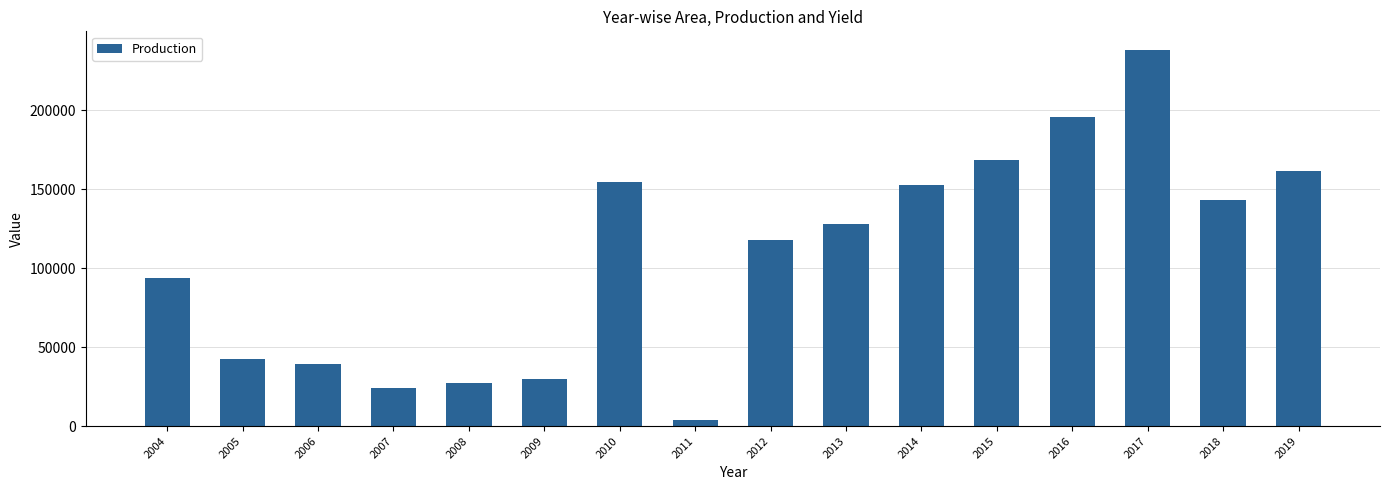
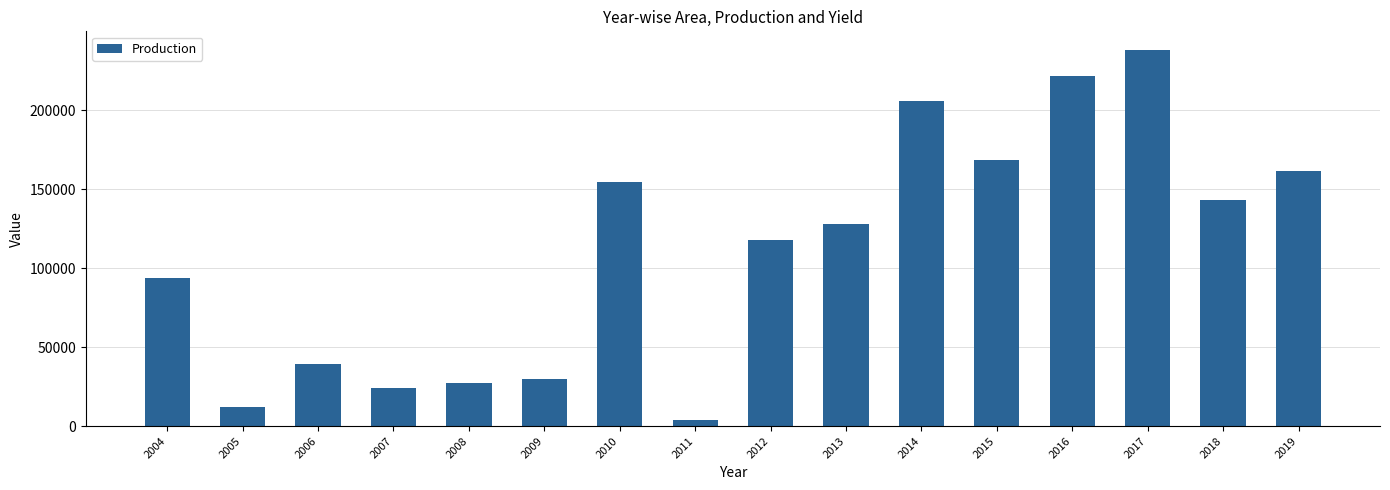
  {
    "2004": 94000,
-   "2005": 43000,
+   "2005": 12000,
    "2006": 39000,
    "2007": 24000,
    "2008": 27000,
    "2009": 30000,
    "2010": 154000,
    "2011": 4000,
    "2012": 118000,
    "2013": 128000,
-   "2014": 152000,
+   "2014": 206000,
    "2015": 168000,
-   "2016": 195000,
+   "2016": 221000,
    "2017": 238000,
    "2018": 143000,
    "2019": 162000
  }
